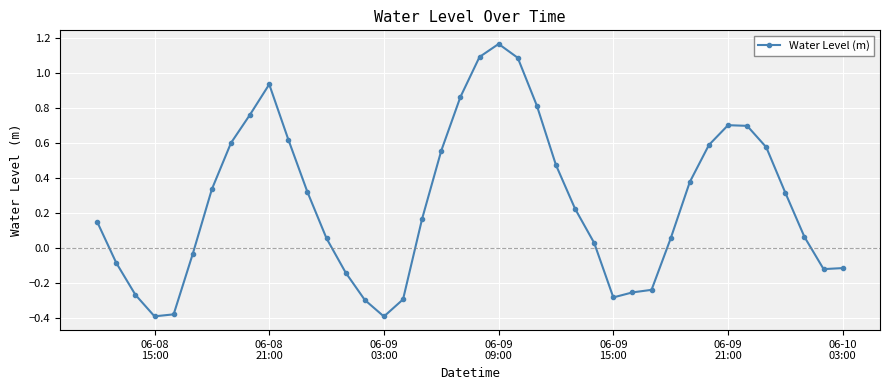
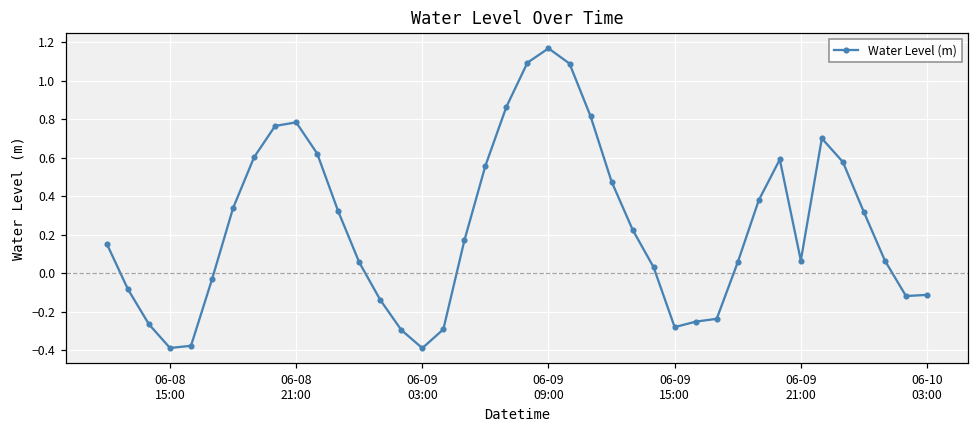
  {
    "06-08 15:00": -0.39,
-   "06-08 21:00": 0.94,
+   "06-08 21:00": 0.78,
    "06-09 03:00": -0.39,
    "06-09 09:00": 1.17,
    "06-09 15:00": -0.28,
-   "06-09 21:00": 0.70,
+   "06-09 21:00": 0.07,
    "06-10 03:00": -0.11
  }
